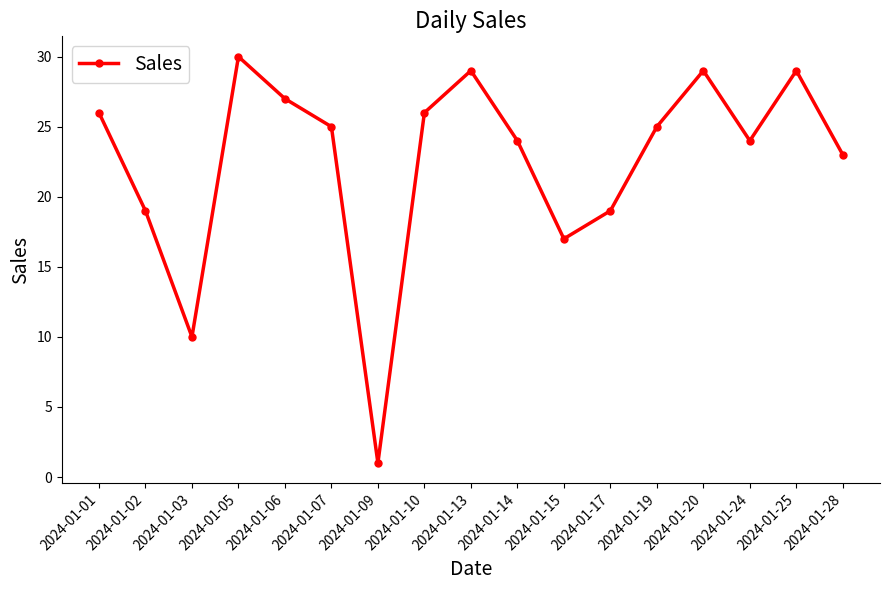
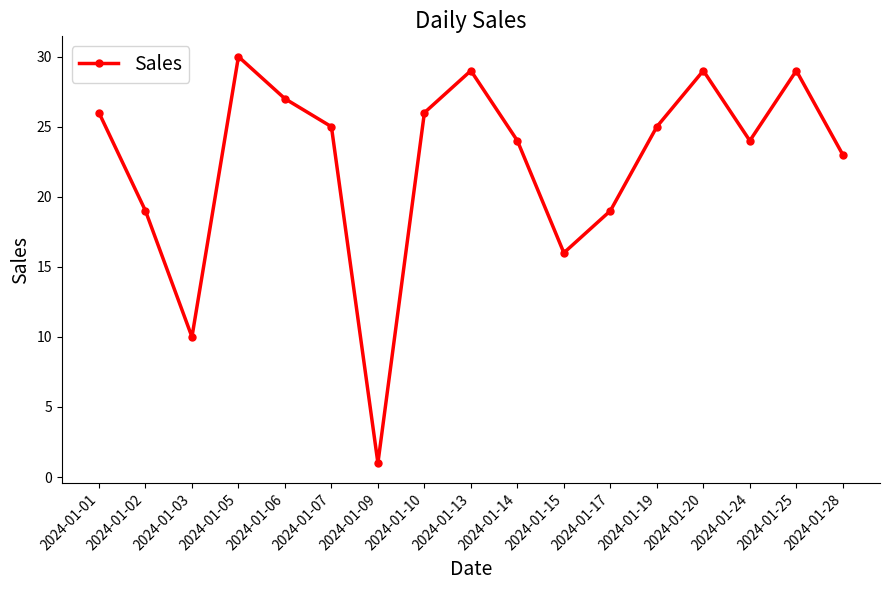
  {
    "2024-01-01": 26,
    "2024-01-02": 19,
    "2024-01-03": 10,
    "2024-01-05": 30,
    "2024-01-06": 27,
    "2024-01-07": 25,
    "2024-01-09": 1,
    "2024-01-10": 26,
    "2024-01-13": 29,
    "2024-01-14": 24,
-   "2024-01-15": 17,
+   "2024-01-15": 16,
    "2024-01-17": 19,
    "2024-01-19": 25,
    "2024-01-20": 29,
    "2024-01-24": 24,
    "2024-01-25": 29,
    "2024-01-28": 23
  }
